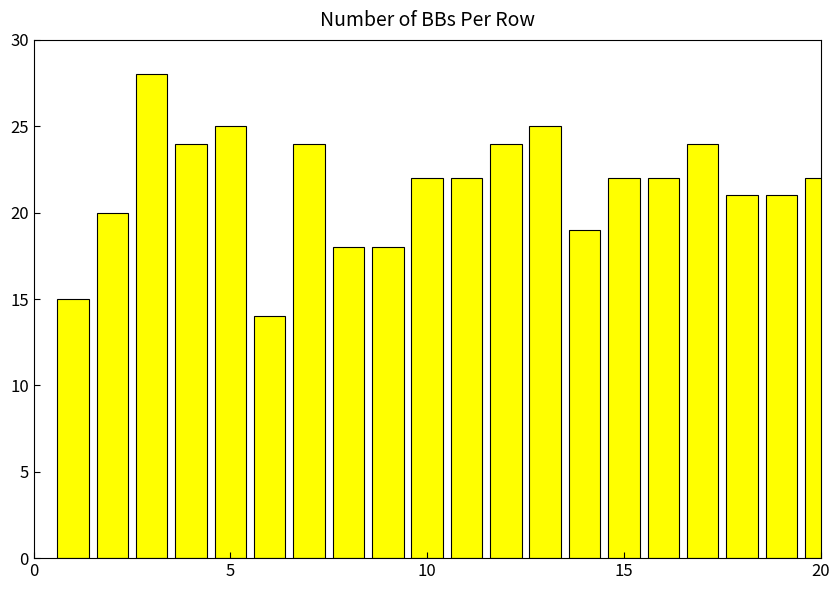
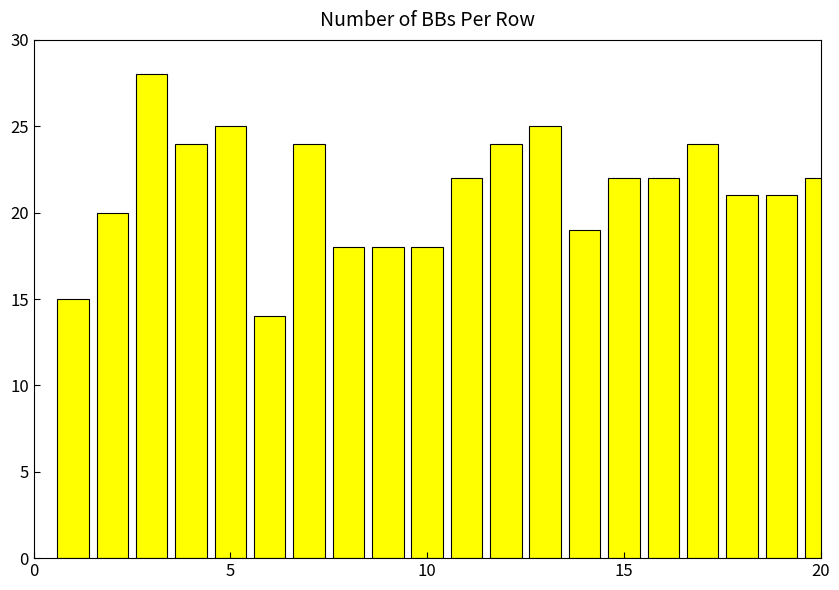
  {
    "5": 25,
-   "10": 22,
+   "10": 18,
    "15": 22,
    "20": 22
  }
